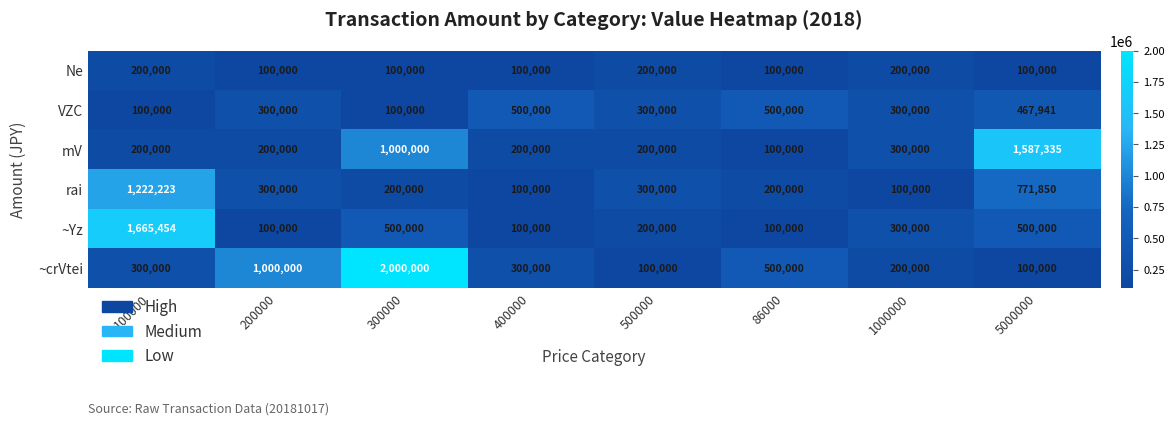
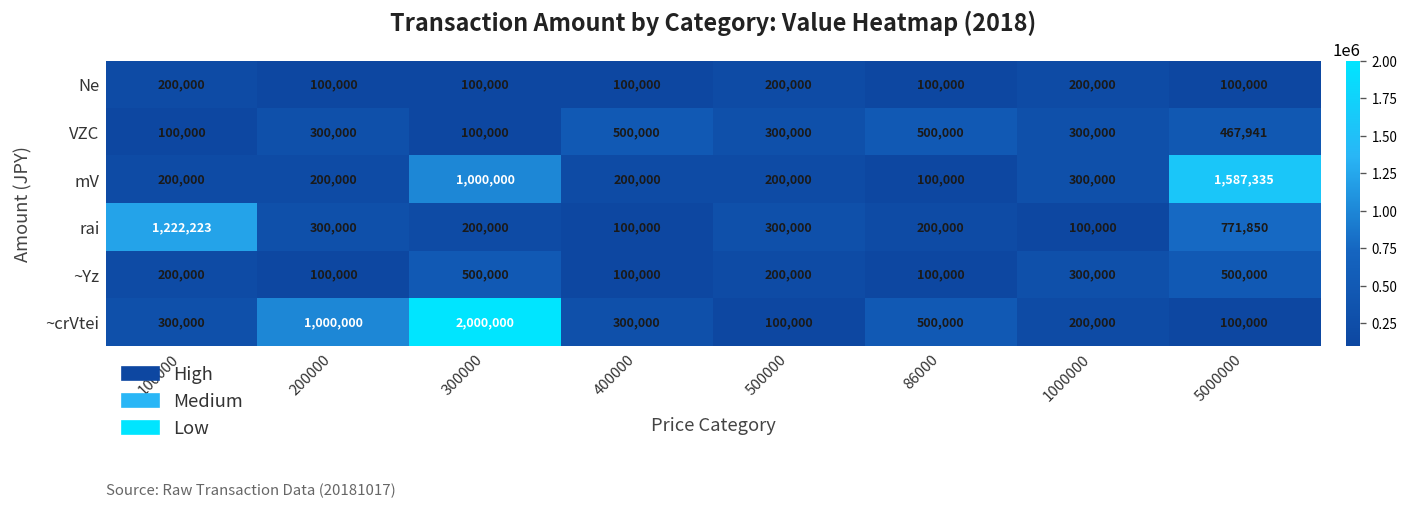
  {
    "Ne": {
      "100000": "200,000",
      "200000": "100,000",
      "300000": "100,000",
      "400000": "100,000",
      "500000": "200,000",
      "86000": "100,000",
      "1000000": "200,000",
      "5000000": "100,000"
    },
    "VZC": {
      "100000": "100,000",
      "200000": "300,000",
      "300000": "100,000",
      "400000": "500,000",
      "500000": "300,000",
      "86000": "500,000",
      "1000000": "300,000",
      "5000000": "467,941"
    },
    "mV": {
      "100000": "200,000",
      "200000": "200,000",
      "300000": "1,000,000",
      "400000": "200,000",
      "500000": "200,000",
      "86000": "100,000",
      "1000000": "300,000",
      "5000000": "1,587,335"
    },
    "rai": {
      "100000": "1,222,223",
      "200000": "300,000",
      "300000": "200,000",
      "400000": "100,000",
      "500000": "300,000",
      "86000": "200,000",
      "1000000": "100,000",
      "5000000": "771,850"
    },
    "~Yz": {
-     "100000": "1,665,454",
+     "100000": "200,000",
      "200000": "100,000",
      "300000": "500,000",
      "400000": "100,000",
      "500000": "200,000",
      "86000": "100,000",
      "1000000": "300,000",
      "5000000": "500,000"
    },
    "~crVtei": {
      "100000": "300,000",
      "200000": "1,000,000",
      "300000": "2,000,000",
      "400000": "300,000",
      "500000": "100,000",
      "86000": "500,000",
      "1000000": "200,000",
      "5000000": "100,000"
    }
  }
